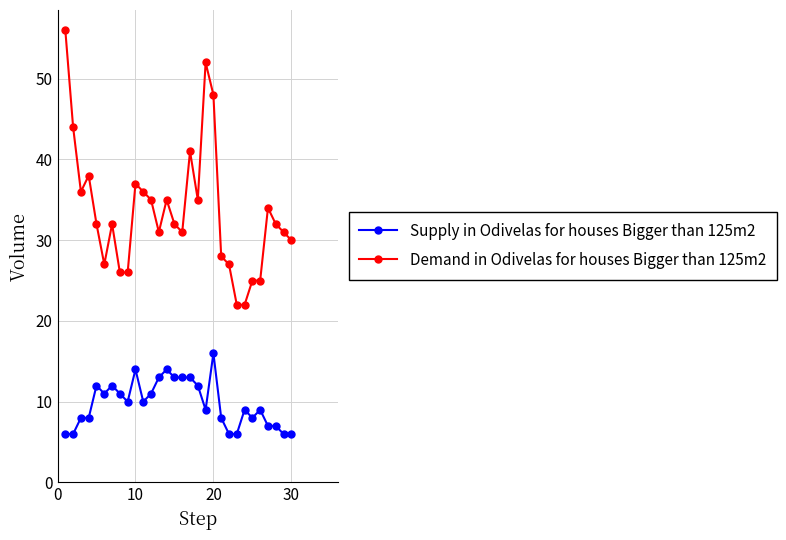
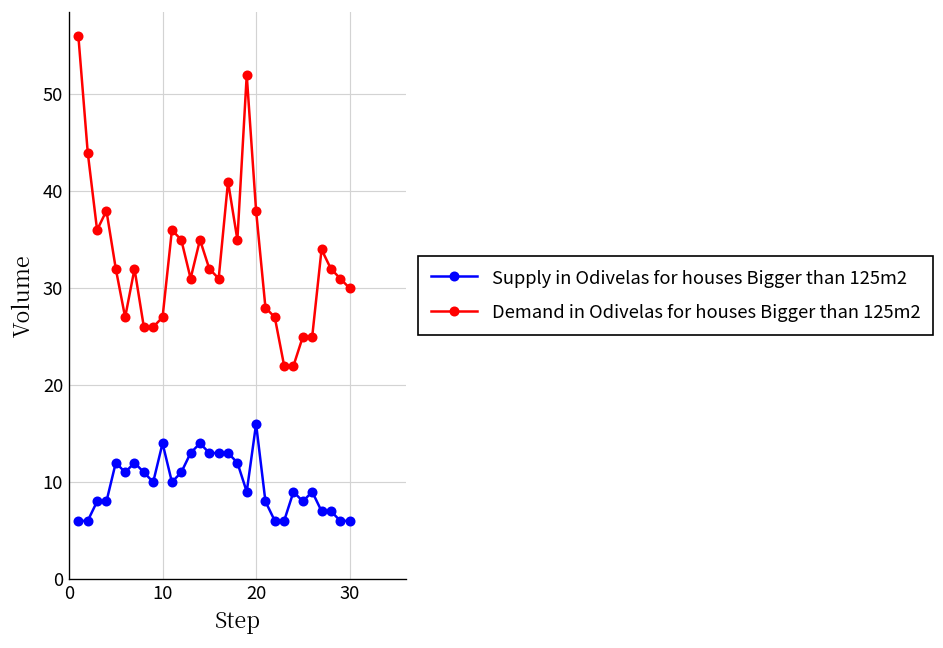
  {
    "Supply in Odivelas for houses Bigger than 125m2": {
      "10": 14,
      "20": 16,
      "30": 6
    },
    "Demand in Odivelas for houses Bigger than 125m2": {
-     "10": 37,
-     "20": 48,
+     "10": 27,
+     "20": 38,
      "30": 30
    }
  }
